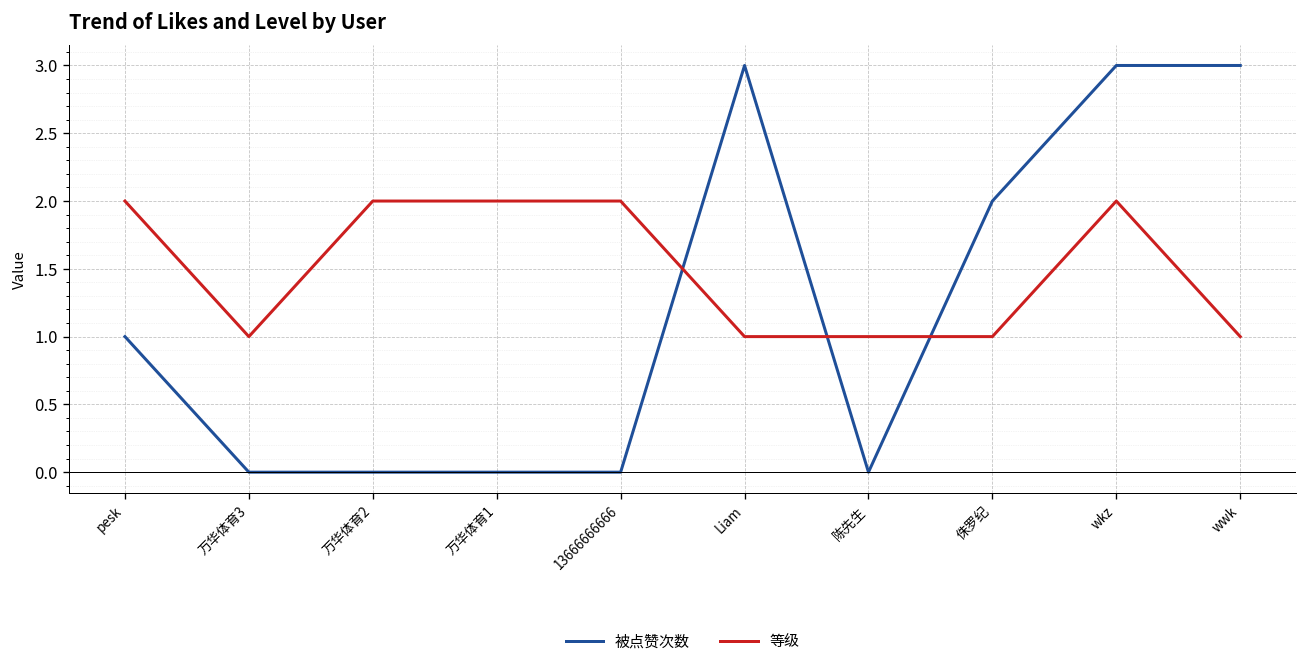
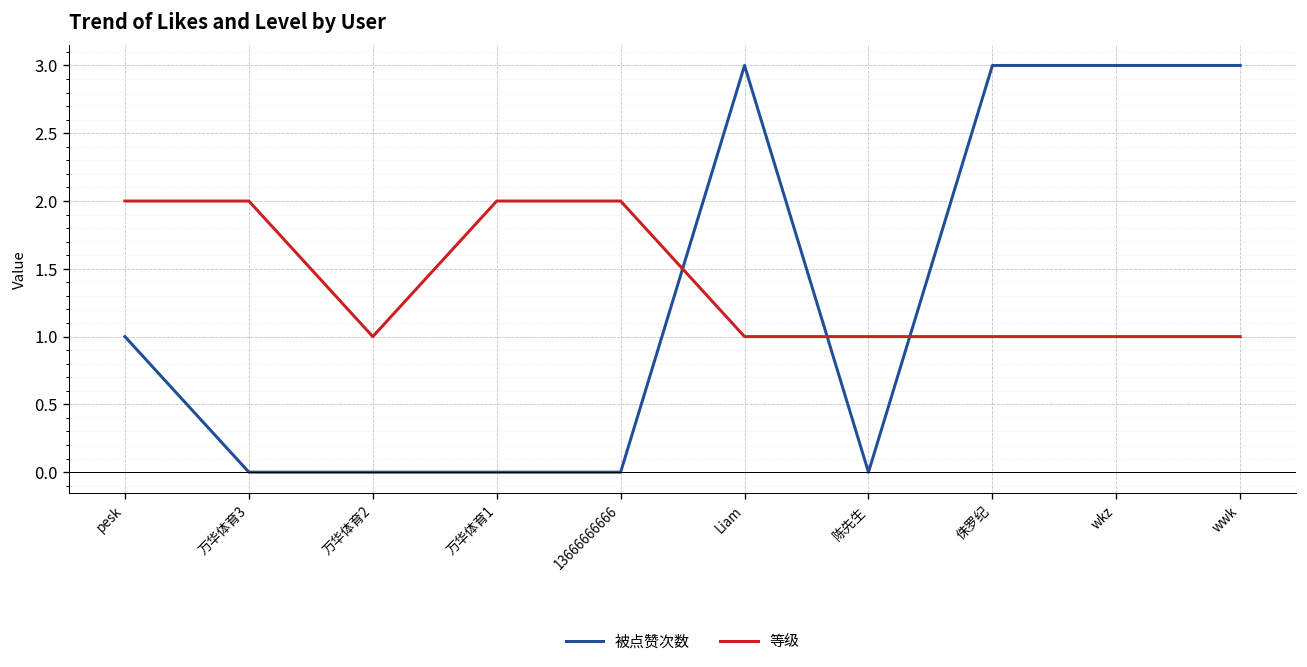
  {
    "被点赞次数": {
      "pesk": 1,
      "万华体育3": 0,
      "万华体育2": 0,
      "万华体育1": 0,
      "13666666666": 0,
      "Liam": 3,
      "陈先生": 0,
-     "侏罗纪": 2,
+     "侏罗纪": 3,
      "wkz": 3,
      "wwk": 3
    },
    "等级": {
      "pesk": 2,
-     "万华体育3": 1,
-     "万华体育2": 2,
+     "万华体育3": 2,
+     "万华体育2": 1,
      "万华体育1": 2,
      "13666666666": 2,
      "Liam": 1,
      "陈先生": 1,
      "侏罗纪": 1,
-     "wkz": 2,
+     "wkz": 1,
      "wwk": 1
    }
  }
